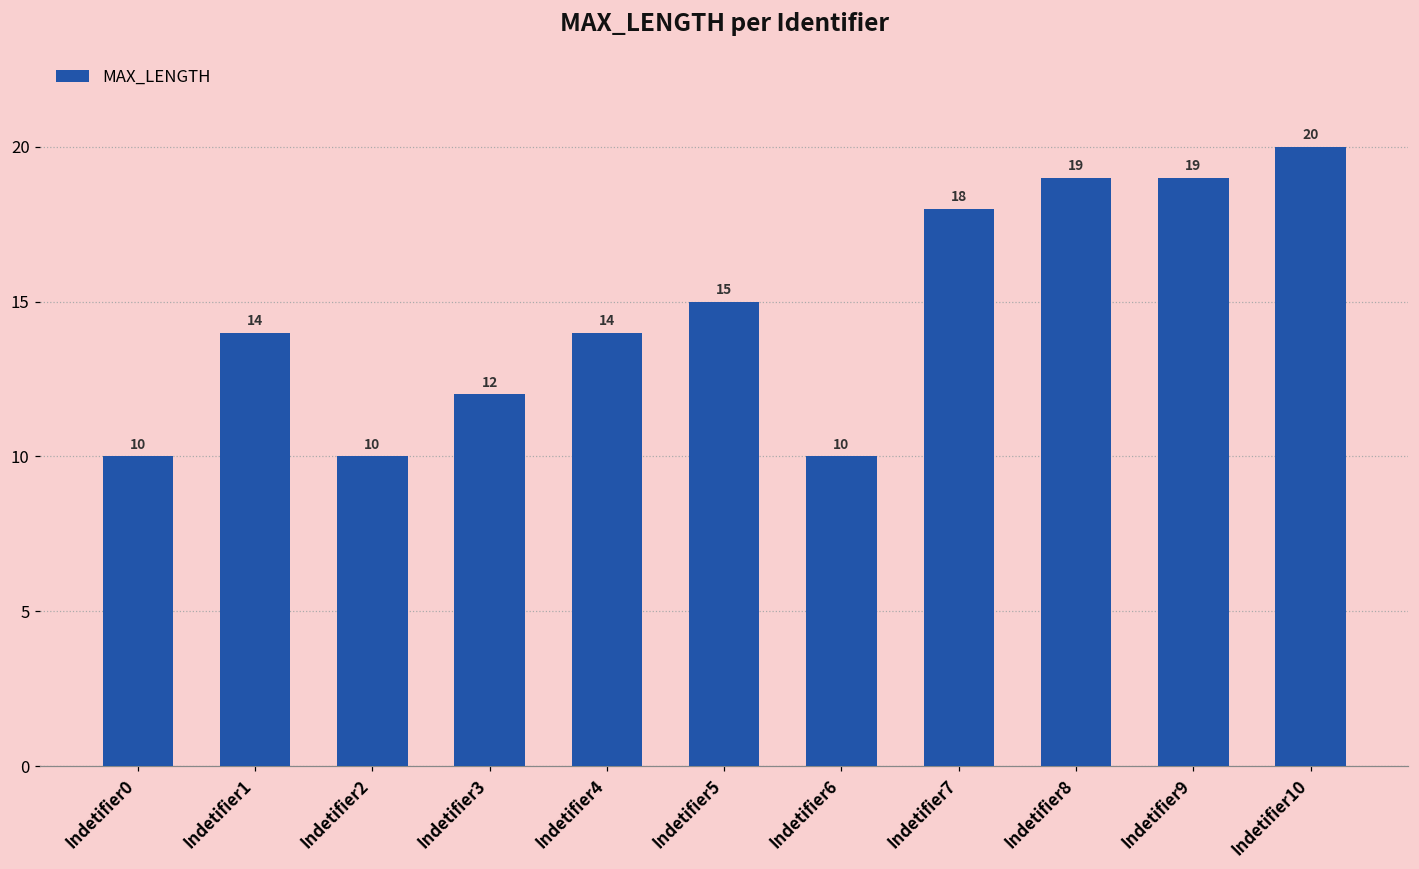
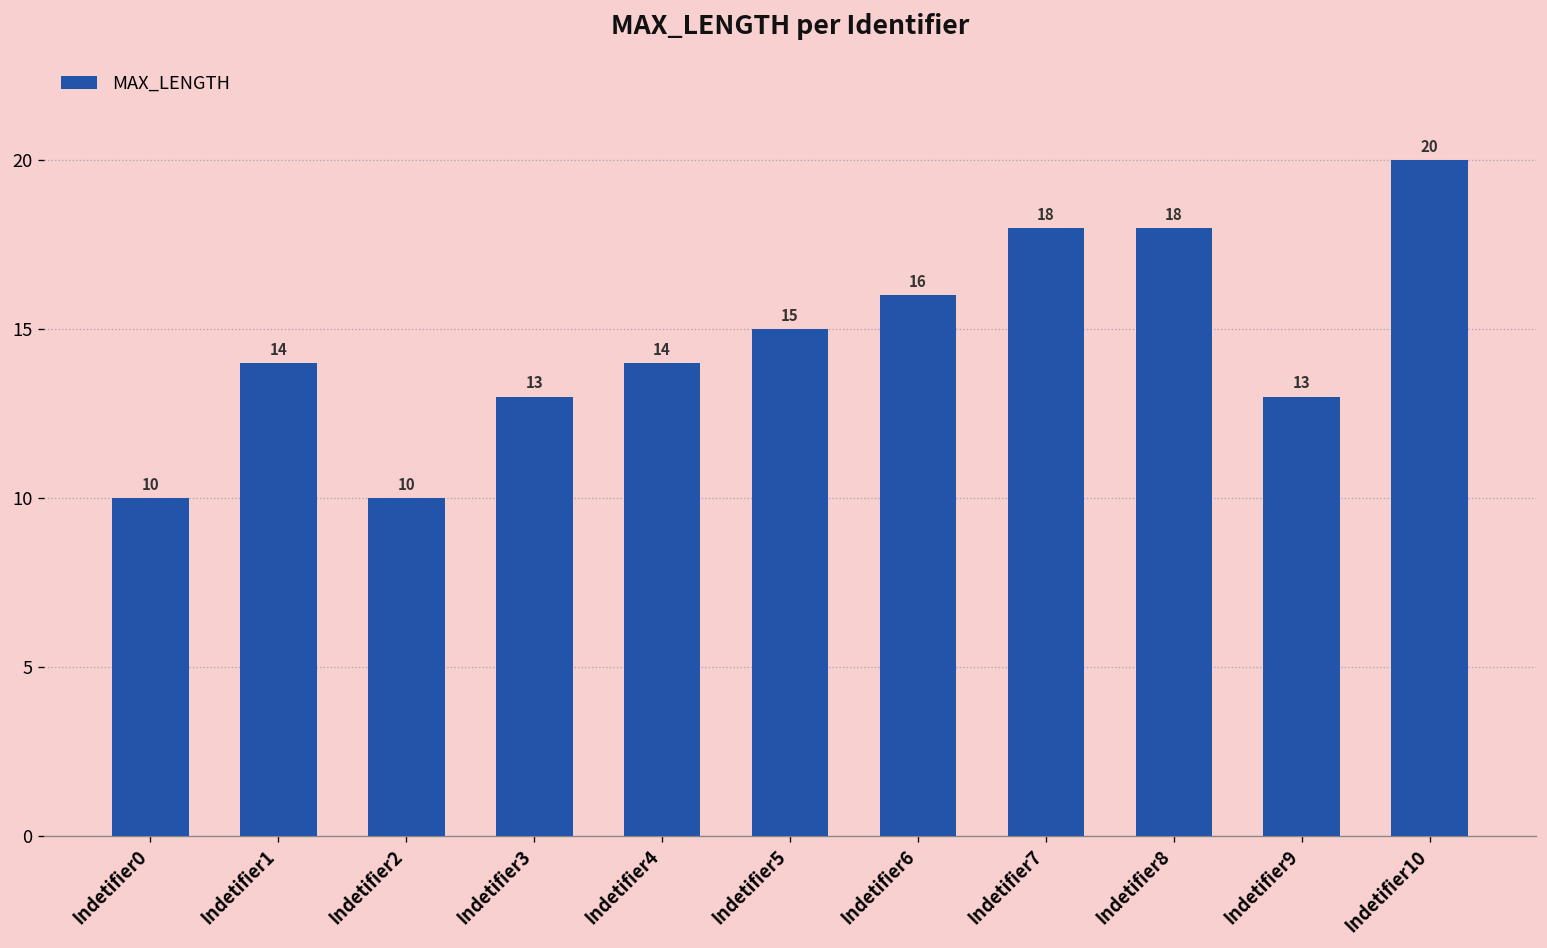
  {
    "Indetifier0": 10,
    "Indetifier1": 14,
    "Indetifier2": 10,
-   "Indetifier3": 12,
+   "Indetifier3": 13,
    "Indetifier4": 14,
    "Indetifier5": 15,
-   "Indetifier6": 10,
+   "Indetifier6": 16,
    "Indetifier7": 18,
-   "Indetifier8": 19,
-   "Indetifier9": 19,
+   "Indetifier8": 18,
+   "Indetifier9": 13,
    "Indetifier10": 20
  }
